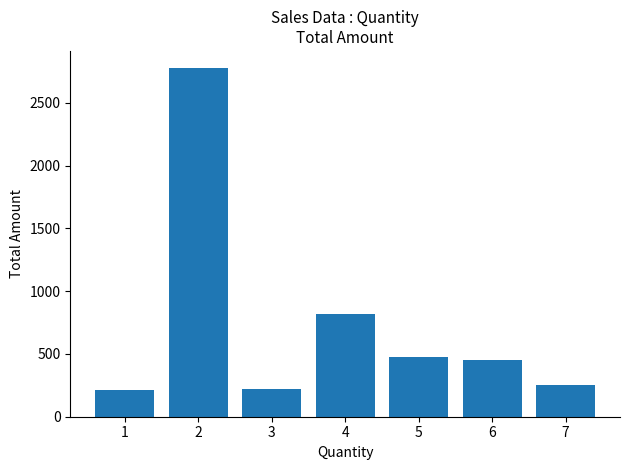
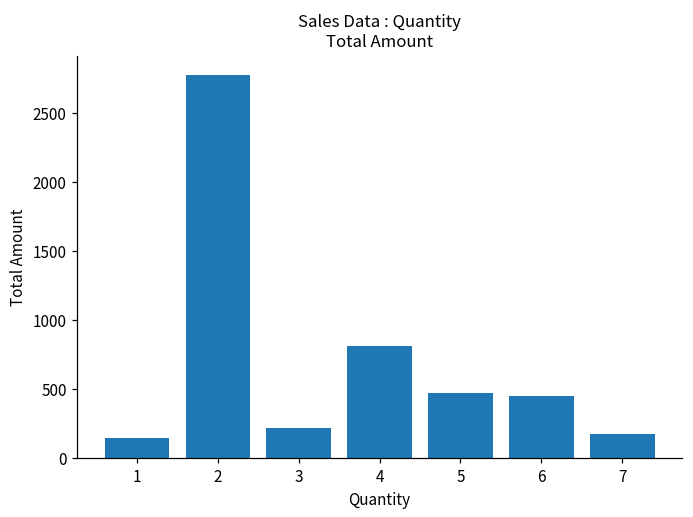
  {
-   "1": 210,
+   "1": 140,
    "2": 2770,
    "3": 220,
    "4": 820,
    "5": 470,
    "6": 450,
-   "7": 250
+   "7": 170
  }
